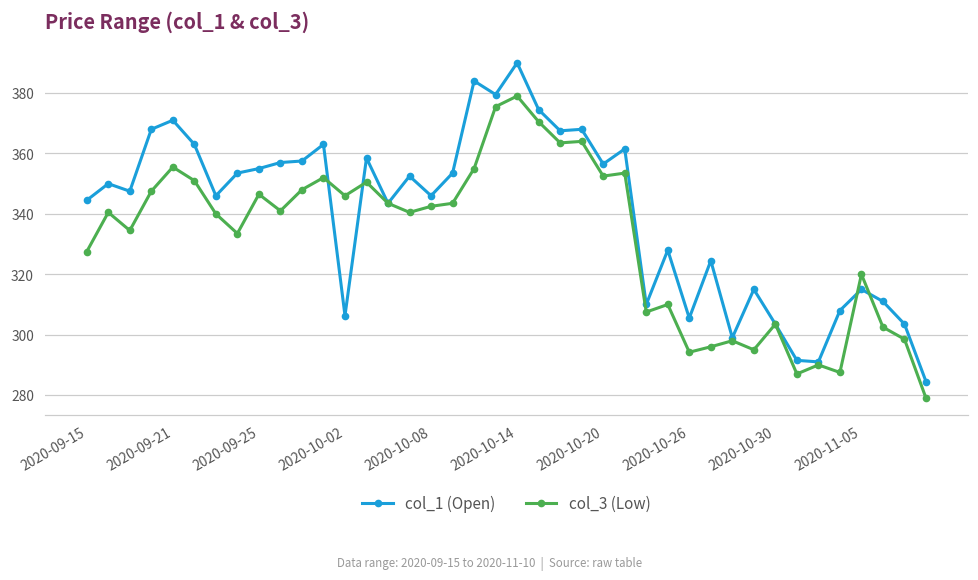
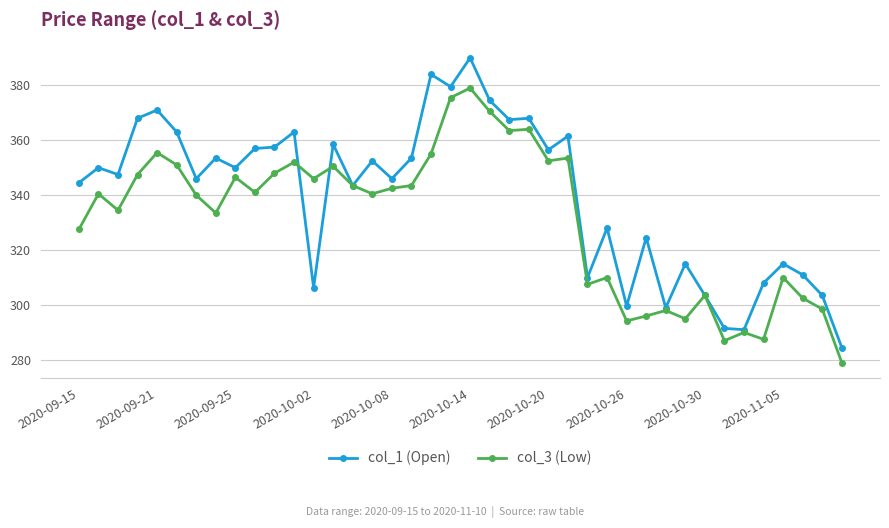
  {
    "col_1 (Open)": {
      "2020-09-15": 345,
      "2020-09-21": 371,
-     "2020-09-25": 355,
+     "2020-09-25": 350,
      "2020-10-02": 306,
      "2020-10-08": 346,
      "2020-10-14": 390,
      "2020-10-20": 357,
-     "2020-10-26": 306,
+     "2020-10-26": 300,
      "2020-11-05": 315
    },
    "col_3 (Low)": {
      "2020-09-15": 328,
      "2020-09-21": 356,
      "2020-09-25": 347,
      "2020-10-02": 346,
      "2020-10-08": 343,
      "2020-10-14": 379,
      "2020-10-20": 353,
      "2020-10-26": 294,
-     "2020-11-05": 320
+     "2020-11-05": 310
    }
  }
